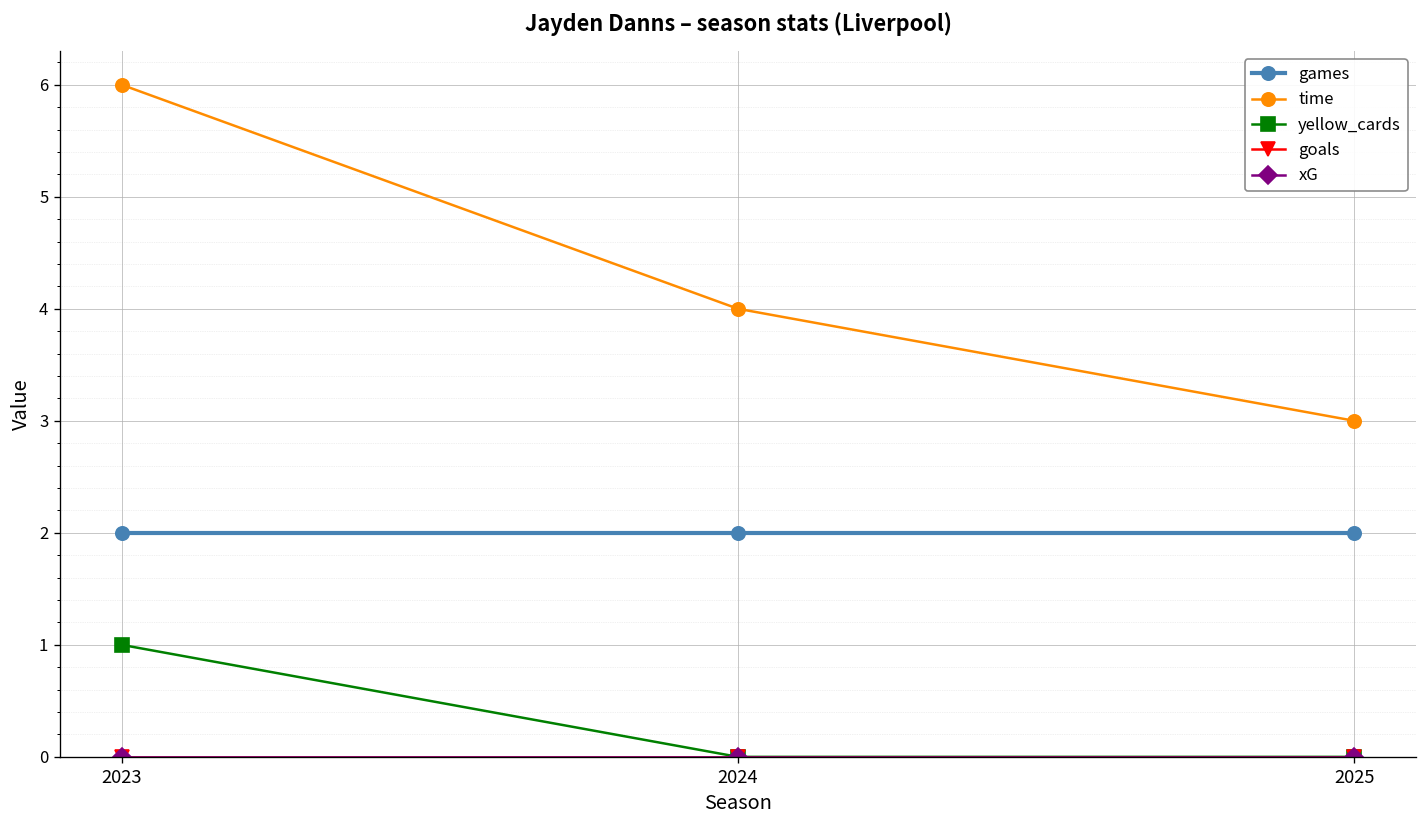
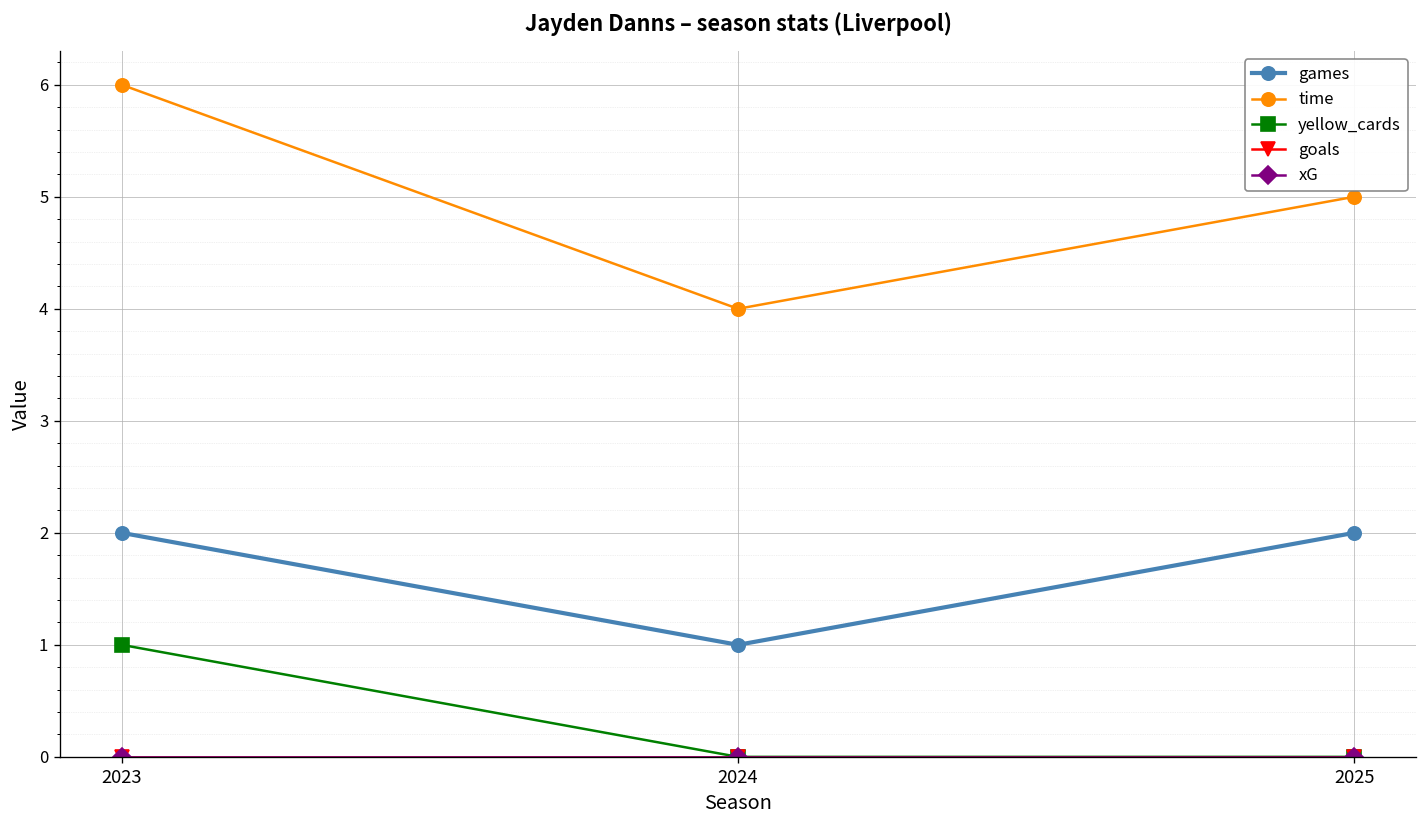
  {
    "games": {
      "2023": 2,
-     "2024": 2,
+     "2024": 1,
      "2025": 2
    },
    "time": {
      "2023": 6,
      "2024": 4,
-     "2025": 3
+     "2025": 5
    },
    "yellow_cards": {
      "2023": 1
    },
    "xG": {
      "2023": 0
    }
  }
